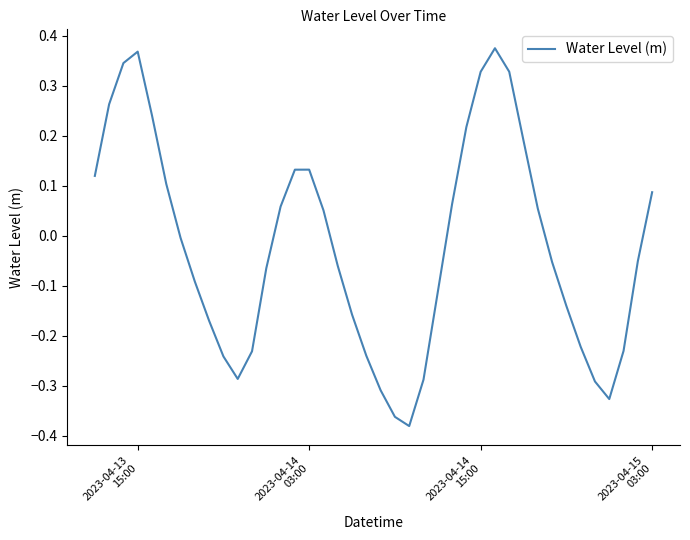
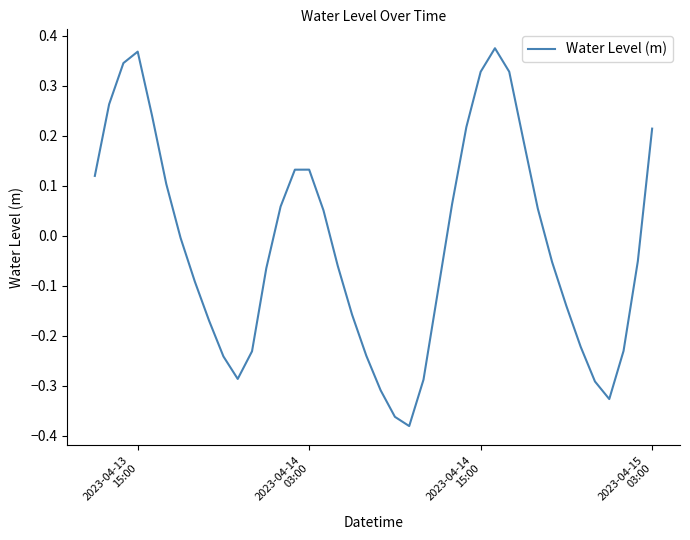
  {
    "2023-04-13 15:00": 0.37,
    "2023-04-14 03:00": 0.13,
    "2023-04-14 15:00": 0.33,
-   "2023-04-15 03:00": 0.09
+   "2023-04-15 03:00": 0.21
  }
